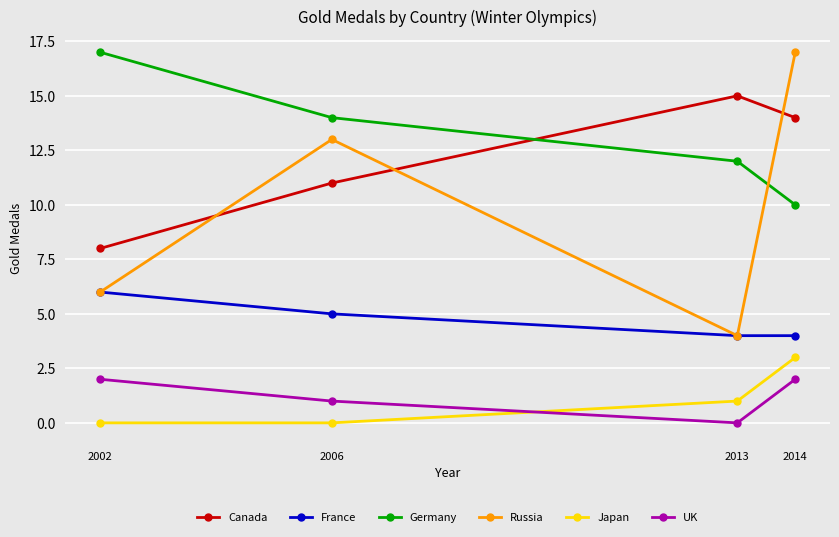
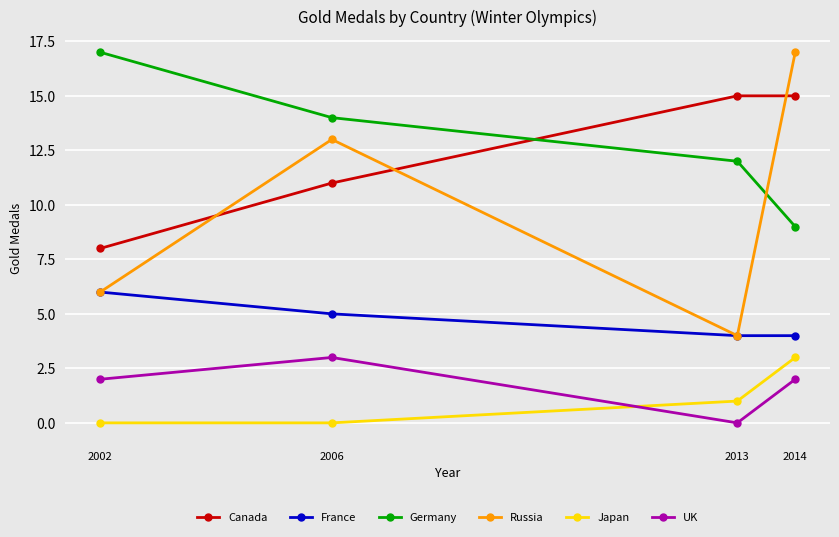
  {
    "Canada": {
      "2002": 8,
      "2006": 11,
      "2013": 15,
-     "2014": 14
+     "2014": 15
    },
    "France": {
      "2006": 5,
      "2014": 4
    },
    "Germany": {
      "2002": 17,
      "2006": 14,
      "2013": 12,
-     "2014": 10
+     "2014": 9
    },
    "Russia": {
      "2006": 13,
      "2014": 17
    },
    "Japan": {
      "2002": 0,
      "2006": 0,
      "2013": 1,
      "2014": 3
    },
    "UK": {
      "2002": 2,
-     "2006": 1,
+     "2006": 3,
      "2013": 0,
      "2014": 2
    }
  }
